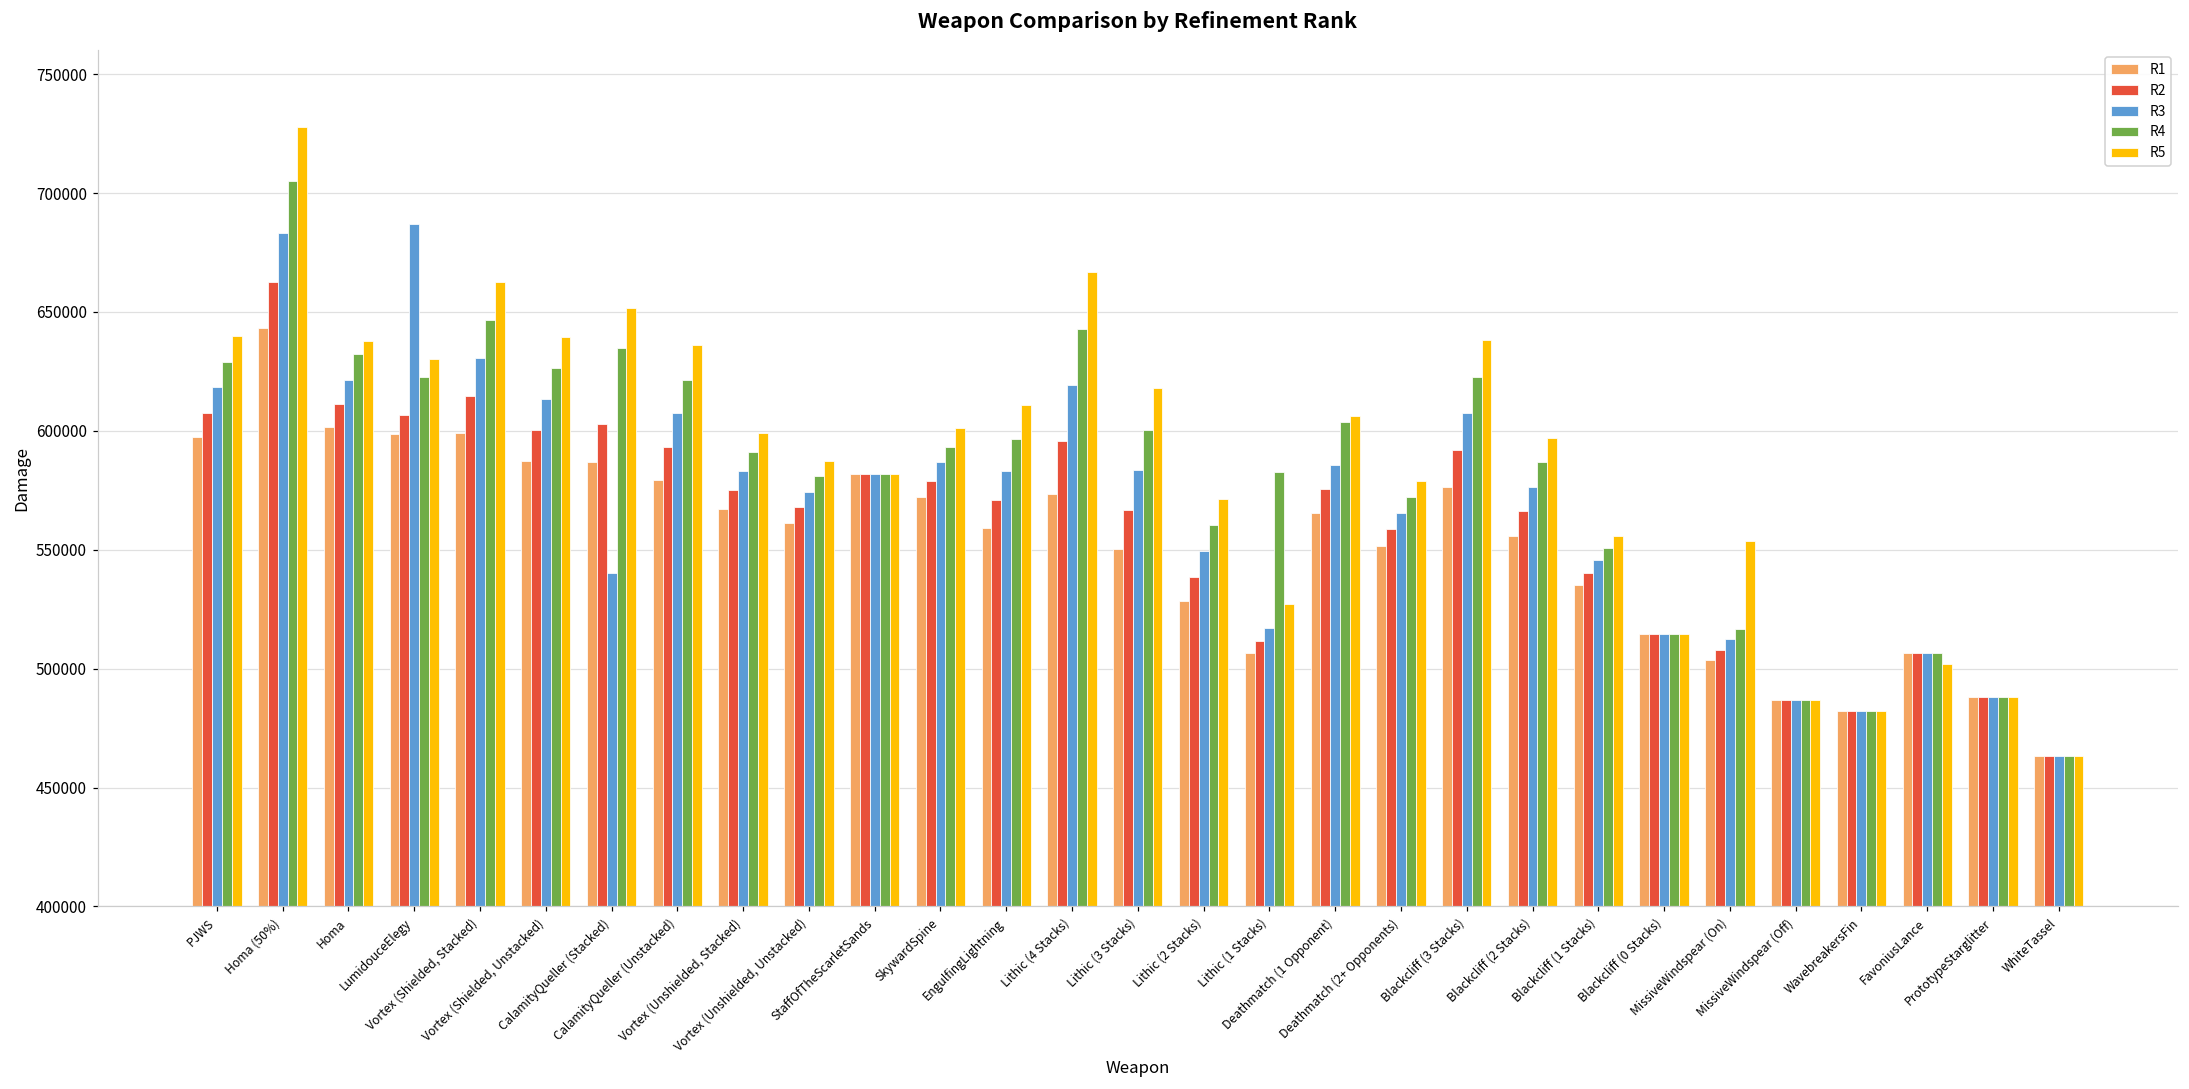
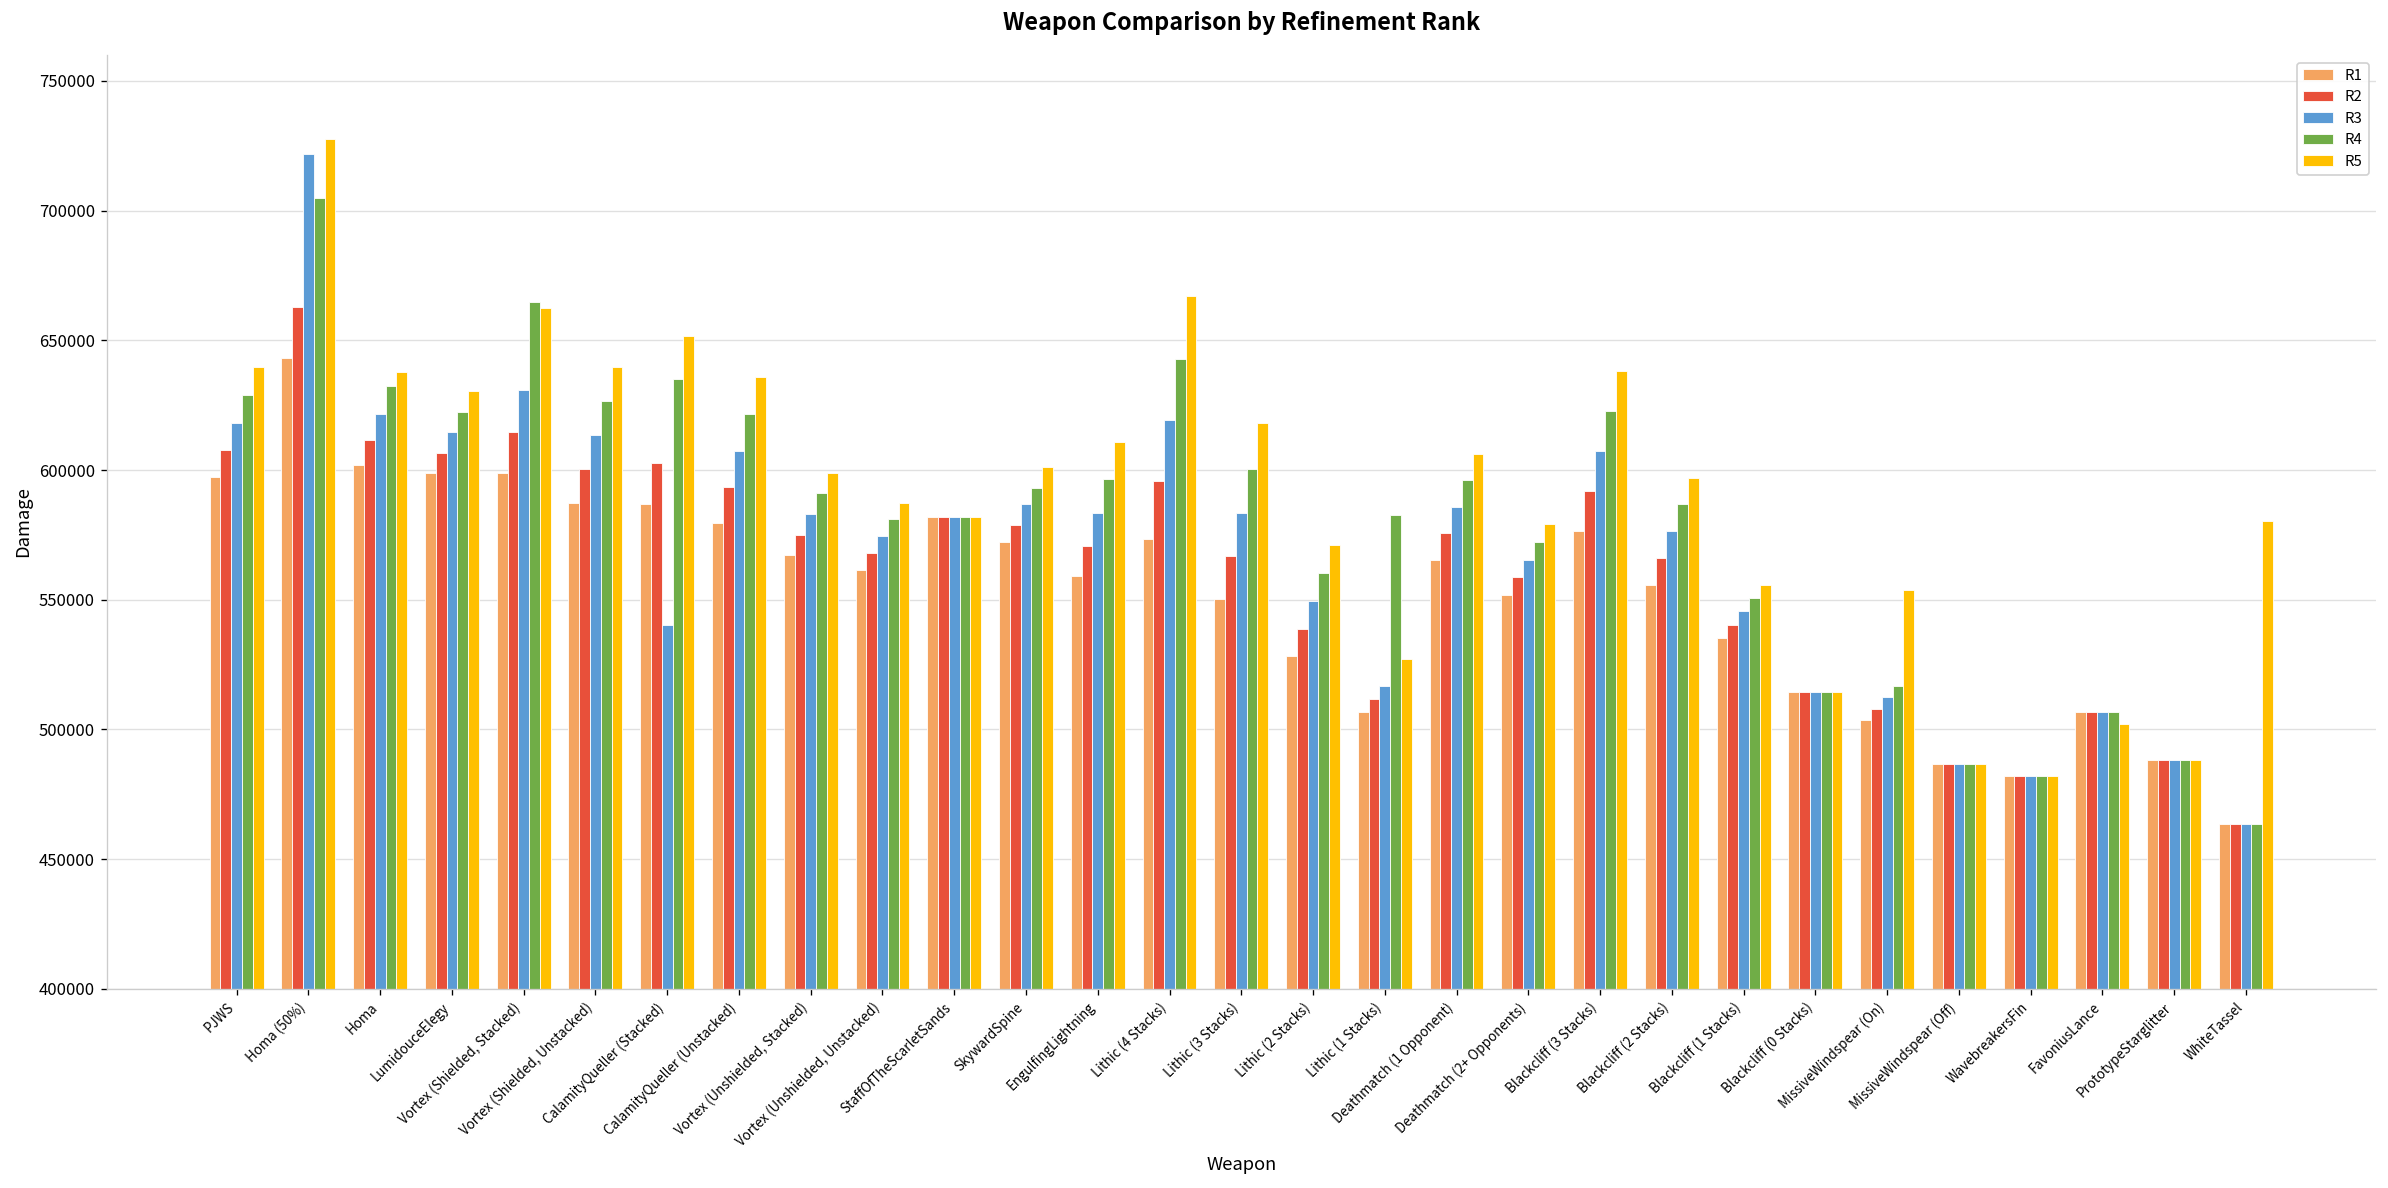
  {
    "R1": {
      "PJWS": 597000,
      "Homa (50%)": 643000,
      "Homa": 602000,
      "LumidouceElegy": 599000,
      "Vortex (Shielded, Stacked)": 599000,
      "Vortex (Shielded, Unstacked)": 587000,
      "CalamityQueller (Stacked)": 587000,
      "CalamityQueller (Unstacked)": 579000,
      "Vortex (Unshielded, Stacked)": 567000,
      "Vortex (Unshielded, Unstacked)": 561000,
      "StaffOfTheScarletSands": 582000,
      "SkywardSpine": 572000,
      "EngulfingLightning": 559000,
      "Lithic (4 Stacks)": 573000,
      "Lithic (3 Stacks)": 550000,
      "Lithic (2 Stacks)": 528000,
      "Lithic (1 Stacks)": 507000,
      "Deathmatch (1 Opponent)": 565000,
      "Deathmatch (2+ Opponents)": 552000,
      "Blackcliff (3 Stacks)": 576000,
      "Blackcliff (2 Stacks)": 556000,
      "Blackcliff (1 Stacks)": 535000,
      "Blackcliff (0 Stacks)": 515000,
      "MissiveWindspear (On)": 504000,
      "MissiveWindspear (Off)": 487000,
      "WavebreakersFin": 482000,
      "FavoniusLance": 507000,
      "PrototypeStarglitter": 488000,
      "WhiteTassel": 463000
    },
    "R2": {
      "PJWS": 608000,
      "Homa (50%)": 663000,
      "Homa": 611000,
      "LumidouceElegy": 607000,
      "Vortex (Shielded, Stacked)": 615000,
      "Vortex (Shielded, Unstacked)": 600000,
      "CalamityQueller (Stacked)": 603000,
      "CalamityQueller (Unstacked)": 593000,
      "Vortex (Unshielded, Stacked)": 575000,
      "Vortex (Unshielded, Unstacked)": 568000,
      "StaffOfTheScarletSands": 582000,
      "SkywardSpine": 579000,
      "EngulfingLightning": 571000,
      "Lithic (4 Stacks)": 596000,
      "Lithic (3 Stacks)": 567000,
      "Lithic (2 Stacks)": 539000,
      "Lithic (1 Stacks)": 512000,
      "Deathmatch (1 Opponent)": 576000,
      "Deathmatch (2+ Opponents)": 559000,
      "Blackcliff (3 Stacks)": 592000,
      "Blackcliff (2 Stacks)": 566000,
      "Blackcliff (1 Stacks)": 540000,
      "Blackcliff (0 Stacks)": 515000,
      "MissiveWindspear (On)": 508000,
      "MissiveWindspear (Off)": 487000,
      "WavebreakersFin": 482000,
      "FavoniusLance": 507000,
      "PrototypeStarglitter": 488000,
      "WhiteTassel": 463000
    },
    "R3": {
      "PJWS": 618000,
-     "Homa (50%)": 683000,
+     "Homa (50%)": 722000,
      "Homa": 622000,
-     "LumidouceElegy": 687000,
+     "LumidouceElegy": 615000,
      "Vortex (Shielded, Stacked)": 631000,
      "Vortex (Shielded, Unstacked)": 614000,
      "CalamityQueller (Stacked)": 540000,
      "CalamityQueller (Unstacked)": 607000,
      "Vortex (Unshielded, Stacked)": 583000,
      "Vortex (Unshielded, Unstacked)": 574000,
      "StaffOfTheScarletSands": 582000,
      "SkywardSpine": 587000,
      "EngulfingLightning": 583000,
      "Lithic (4 Stacks)": 619000,
      "Lithic (3 Stacks)": 583000,
      "Lithic (2 Stacks)": 549000,
      "Lithic (1 Stacks)": 517000,
      "Deathmatch (1 Opponent)": 586000,
      "Deathmatch (2+ Opponents)": 565000,
      "Blackcliff (3 Stacks)": 607000,
      "Blackcliff (2 Stacks)": 576000,
      "Blackcliff (1 Stacks)": 546000,
      "Blackcliff (0 Stacks)": 515000,
      "MissiveWindspear (On)": 512000,
      "MissiveWindspear (Off)": 487000,
      "WavebreakersFin": 482000,
      "FavoniusLance": 507000,
      "PrototypeStarglitter": 488000,
      "WhiteTassel": 463000
    },
    "R4": {
      "PJWS": 629000,
      "Homa (50%)": 705000,
      "Homa": 632000,
      "LumidouceElegy": 622000,
-     "Vortex (Shielded, Stacked)": 647000,
+     "Vortex (Shielded, Stacked)": 665000,
      "Vortex (Shielded, Unstacked)": 627000,
      "CalamityQueller (Stacked)": 635000,
      "CalamityQueller (Unstacked)": 622000,
      "Vortex (Unshielded, Stacked)": 591000,
      "Vortex (Unshielded, Unstacked)": 581000,
      "StaffOfTheScarletSands": 582000,
      "SkywardSpine": 593000,
      "EngulfingLightning": 597000,
      "Lithic (4 Stacks)": 643000,
      "Lithic (3 Stacks)": 601000,
      "Lithic (2 Stacks)": 560000,
      "Lithic (1 Stacks)": 583000,
-     "Deathmatch (1 Opponent)": 604000,
+     "Deathmatch (1 Opponent)": 596000,
      "Deathmatch (2+ Opponents)": 572000,
      "Blackcliff (3 Stacks)": 623000,
      "Blackcliff (2 Stacks)": 587000,
      "Blackcliff (1 Stacks)": 551000,
      "Blackcliff (0 Stacks)": 515000,
      "MissiveWindspear (On)": 517000,
      "MissiveWindspear (Off)": 487000,
      "WavebreakersFin": 482000,
      "FavoniusLance": 507000,
      "PrototypeStarglitter": 488000,
      "WhiteTassel": 463000
    },
    "R5": {
      "PJWS": 640000,
      "Homa (50%)": 728000,
      "Homa": 638000,
      "LumidouceElegy": 630000,
      "Vortex (Shielded, Stacked)": 663000,
      "Vortex (Shielded, Unstacked)": 640000,
      "CalamityQueller (Stacked)": 652000,
      "CalamityQueller (Unstacked)": 636000,
      "Vortex (Unshielded, Stacked)": 599000,
      "Vortex (Unshielded, Unstacked)": 587000,
      "StaffOfTheScarletSands": 582000,
      "SkywardSpine": 601000,
      "EngulfingLightning": 611000,
      "Lithic (4 Stacks)": 667000,
      "Lithic (3 Stacks)": 618000,
      "Lithic (2 Stacks)": 571000,
      "Lithic (1 Stacks)": 527000,
      "Deathmatch (1 Opponent)": 606000,
      "Deathmatch (2+ Opponents)": 579000,
      "Blackcliff (3 Stacks)": 638000,
      "Blackcliff (2 Stacks)": 597000,
      "Blackcliff (1 Stacks)": 556000,
      "Blackcliff (0 Stacks)": 515000,
      "MissiveWindspear (On)": 554000,
      "MissiveWindspear (Off)": 487000,
      "WavebreakersFin": 482000,
      "FavoniusLance": 502000,
      "PrototypeStarglitter": 488000,
-     "WhiteTassel": 463000
+     "WhiteTassel": 580000
    }
  }
